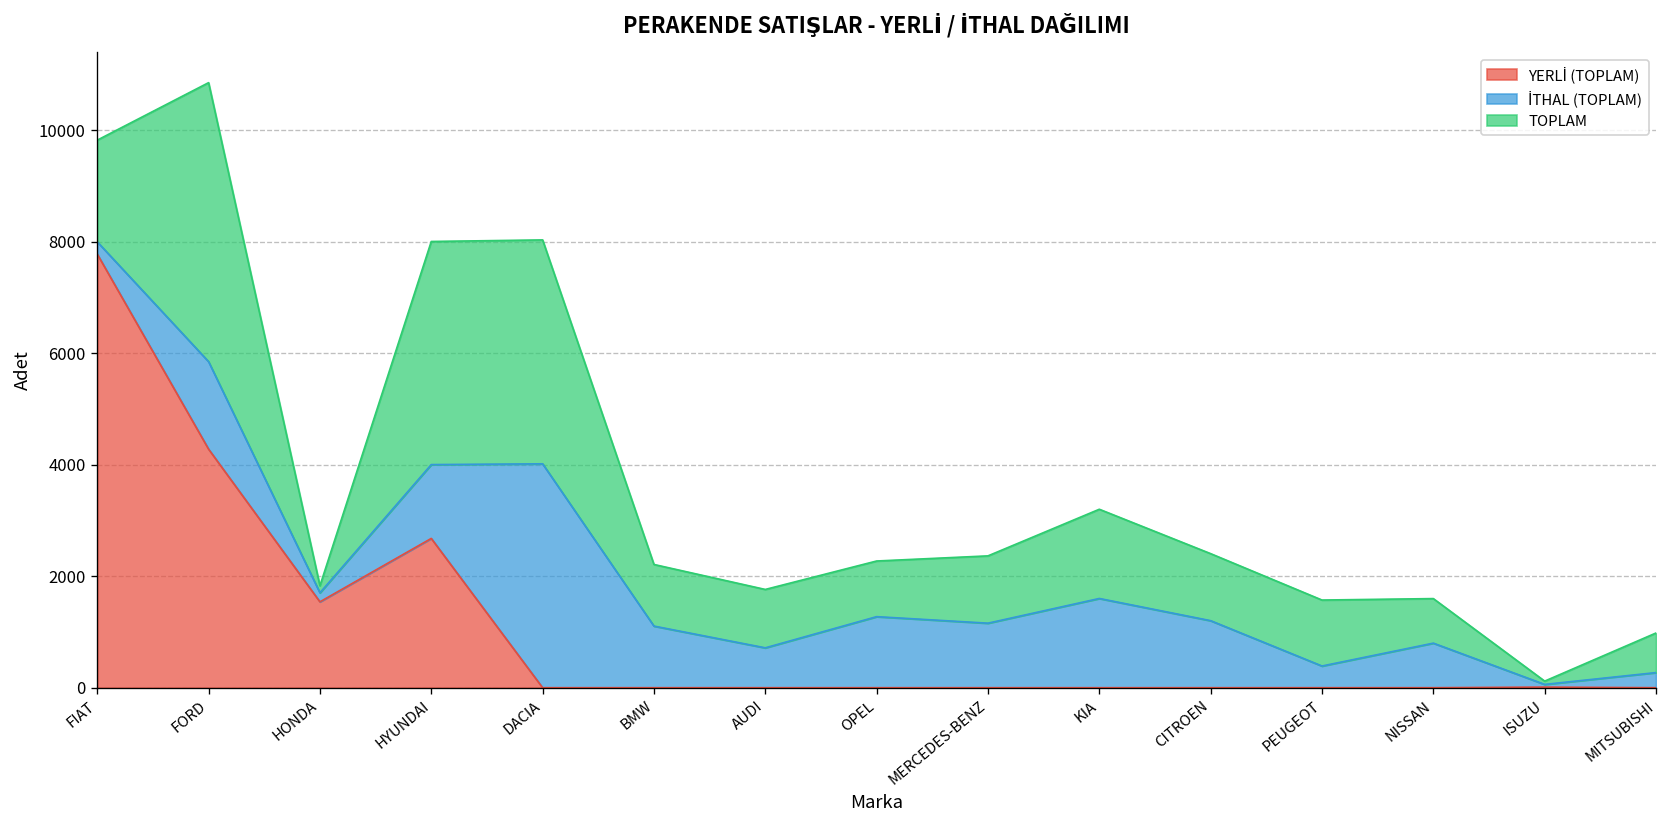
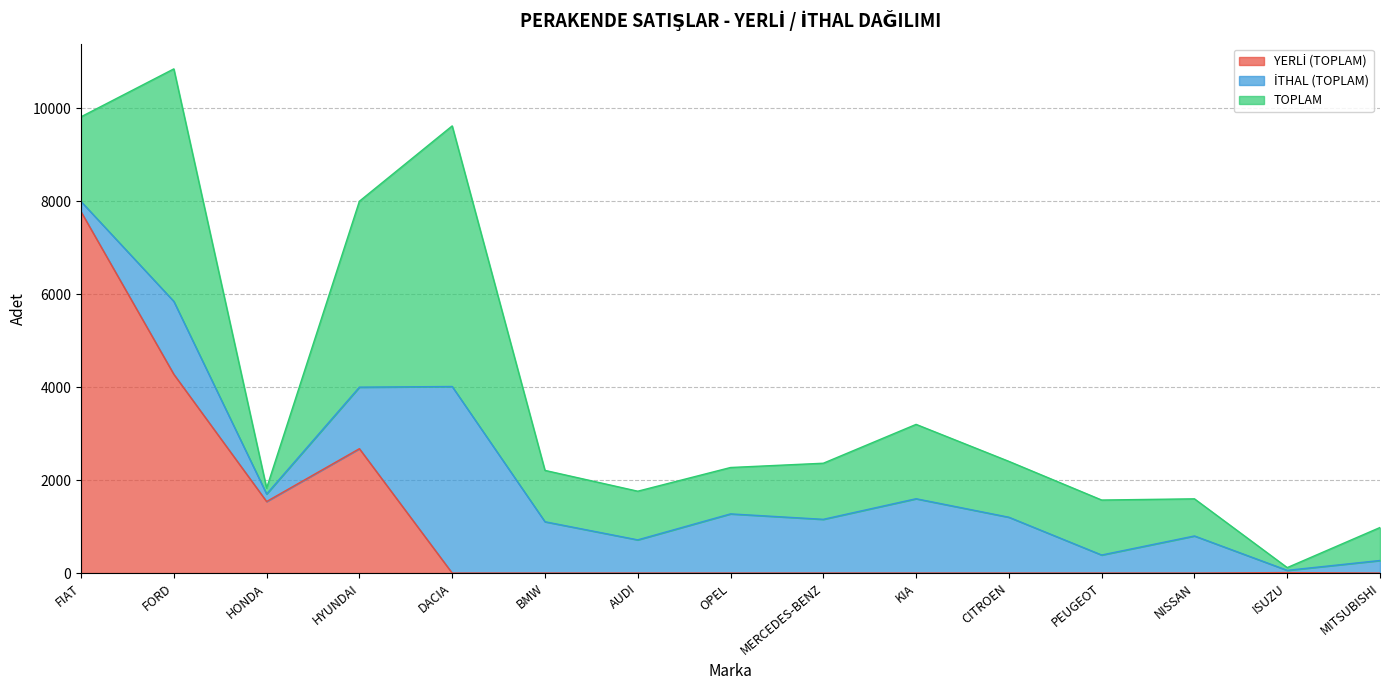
  {
    "YERLİ (TOPLAM)": {
      "FIAT": 7800,
      "FORD": 4300,
      "HONDA": 1500,
      "HYUNDAI": 2700,
      "DACIA": 0,
      "BMW": 0,
      "AUDI": 0,
      "OPEL": 0,
      "MERCEDES-BENZ": 0,
      "KIA": 0,
      "CITROEN": 0,
      "PEUGEOT": 0,
      "NISSAN": 0,
      "MITSUBISHI": 0
    },
    "İTHAL (TOPLAM)": {
      "FIAT": 200,
      "FORD": 1600,
      "HONDA": 200,
      "HYUNDAI": 1300,
      "DACIA": 4000,
      "BMW": 1100,
      "AUDI": 700,
      "OPEL": 1300,
      "MERCEDES-BENZ": 1200,
      "KIA": 1600,
      "CITROEN": 1200,
      "PEUGEOT": 400,
      "NISSAN": 800,
      "MITSUBISHI": 300
    },
    "TOPLAM": {
      "FIAT": 1800,
      "FORD": 5000,
      "HONDA": 100,
      "HYUNDAI": 4000,
-     "DACIA": 4000,
+     "DACIA": 5600,
      "BMW": 1100,
      "AUDI": 1000,
      "OPEL": 1000,
      "MERCEDES-BENZ": 1200,
      "KIA": 1600,
      "CITROEN": 1200,
      "PEUGEOT": 1200,
      "NISSAN": 800,
      "ISUZU": 100,
      "MITSUBISHI": 700
    }
  }
